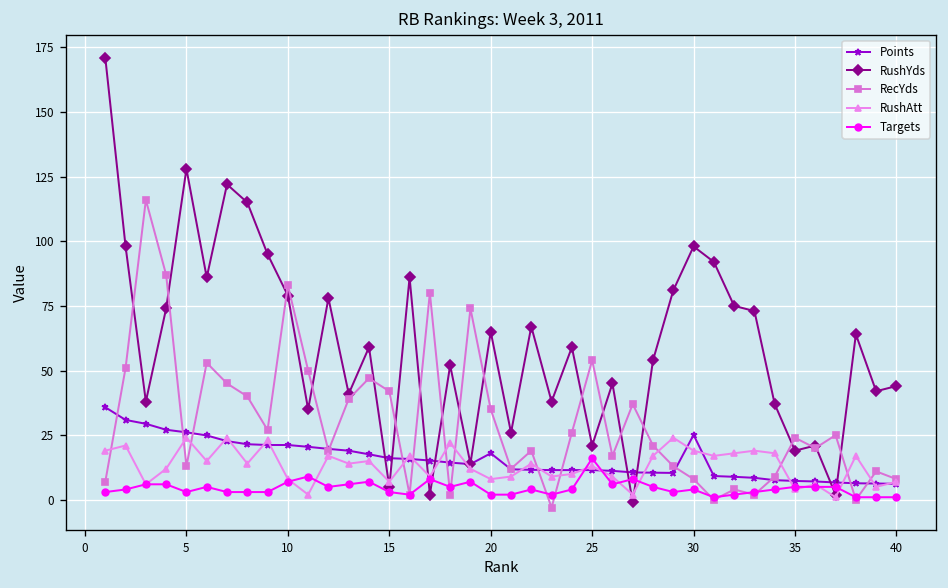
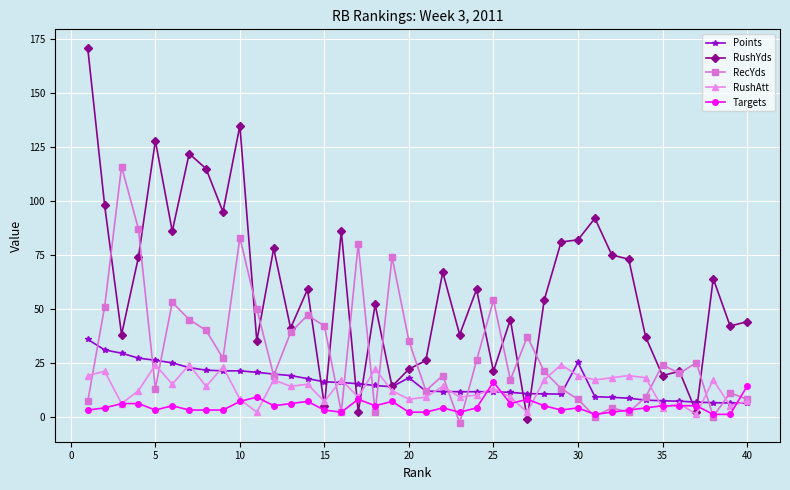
  {
    "Points": {
      "5": 26,
      "10": 21,
      "15": 16,
      "20": 18,
      "25": 12,
      "30": 25,
      "35": 7
    },
    "RushYds": {
      "5": 128,
-     "10": 79,
+     "10": 135,
      "15": 5,
-     "20": 65,
+     "20": 22,
      "25": 21,
-     "30": 98,
+     "30": 82,
      "35": 19,
      "40": 44
    },
    "Targets": {
      "5": 3,
      "15": 3,
      "20": 2,
      "25": 16,
      "30": 4,
-     "40": 1
+     "40": 14
    }
  }
